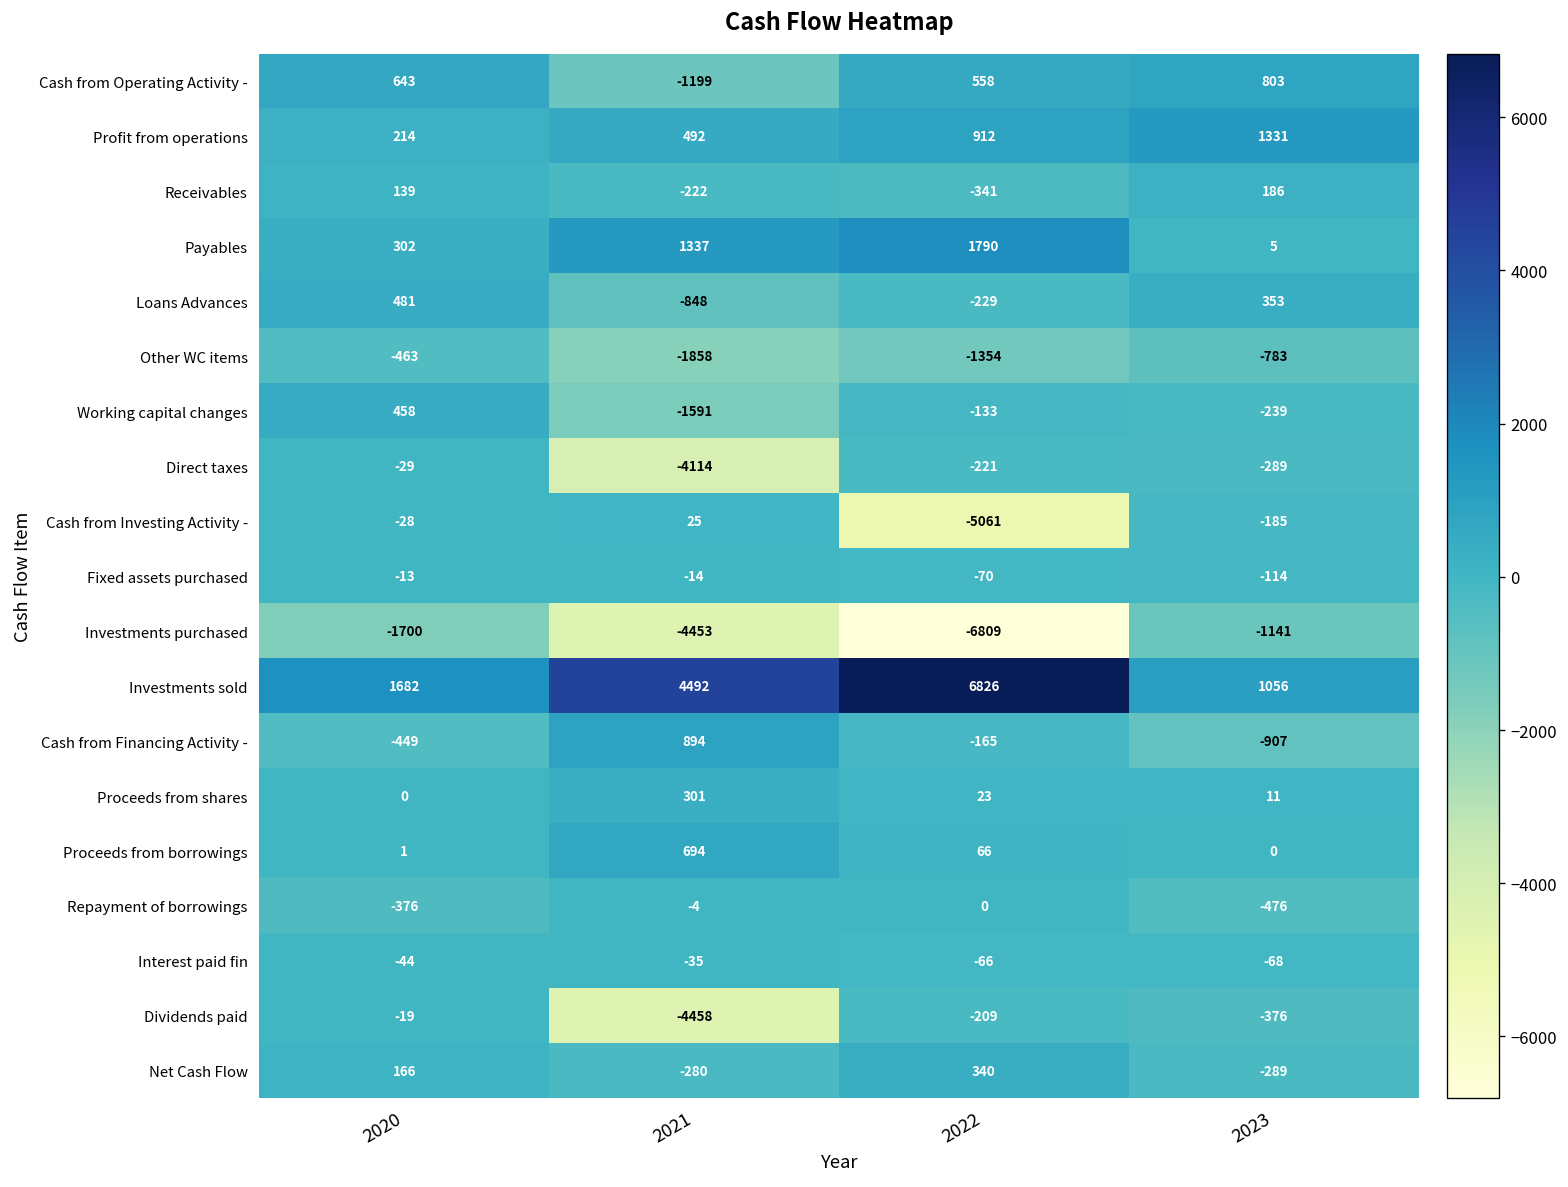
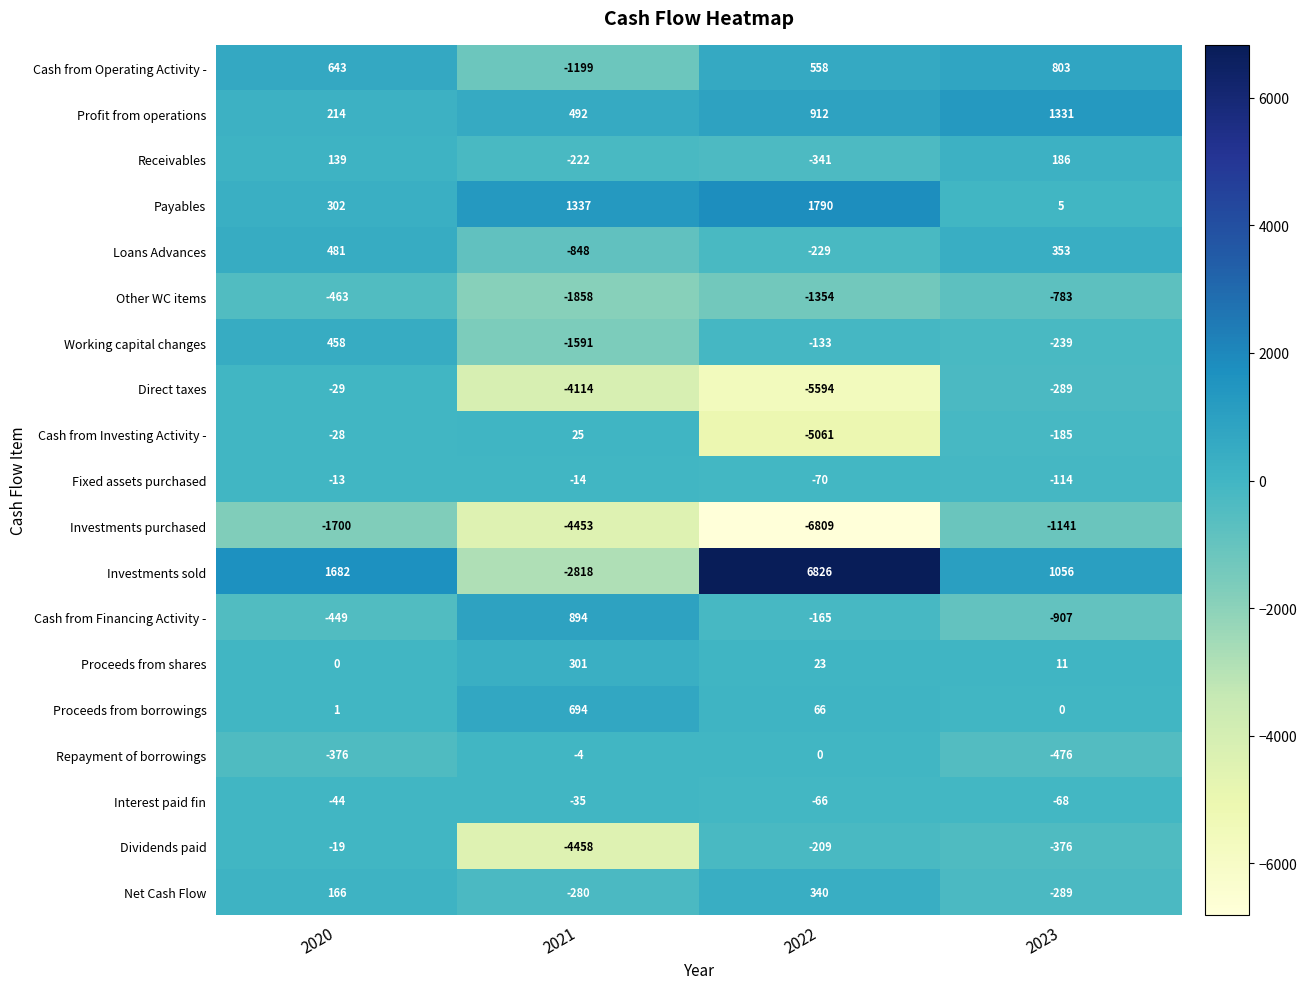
  {
    "Cash from Operating Activity -": {
      "2020": 643,
      "2021": -1199,
      "2022": 558,
      "2023": 803
    },
    "Profit from operations": {
      "2020": 214,
      "2021": 492,
      "2022": 912,
      "2023": 1331
    },
    "Receivables": {
      "2020": 139,
      "2021": -222,
      "2022": -341,
      "2023": 186
    },
    "Payables": {
      "2020": 302,
      "2021": 1337,
      "2022": 1790,
      "2023": 5
    },
    "Loans Advances": {
      "2020": 481,
      "2021": -848,
      "2022": -229,
      "2023": 353
    },
    "Other WC items": {
      "2020": -463,
      "2021": -1858,
      "2022": -1354,
      "2023": -783
    },
    "Working capital changes": {
      "2020": 458,
      "2021": -1591,
      "2022": -133,
      "2023": -239
    },
    "Direct taxes": {
      "2020": -29,
      "2021": -4114,
-     "2022": -221,
+     "2022": -5594,
      "2023": -289
    },
    "Cash from Investing Activity -": {
      "2020": -28,
      "2021": 25,
      "2022": -5061,
      "2023": -185
    },
    "Fixed assets purchased": {
      "2020": -13,
      "2021": -14,
      "2022": -70,
      "2023": -114
    },
    "Investments purchased": {
      "2020": -1700,
      "2021": -4453,
      "2022": -6809,
      "2023": -1141
    },
    "Investments sold": {
      "2020": 1682,
-     "2021": 4492,
+     "2021": -2818,
      "2022": 6826,
      "2023": 1056
    },
    "Cash from Financing Activity -": {
      "2020": -449,
      "2021": 894,
      "2022": -165,
      "2023": -907
    },
    "Proceeds from shares": {
      "2020": 0,
      "2021": 301,
      "2022": 23,
      "2023": 11
    },
    "Proceeds from borrowings": {
      "2020": 1,
      "2021": 694,
      "2022": 66,
      "2023": 0
    },
    "Repayment of borrowings": {
      "2020": -376,
      "2021": -4,
      "2022": 0,
      "2023": -476
    },
    "Interest paid fin": {
      "2020": -44,
      "2021": -35,
      "2022": -66,
      "2023": -68
    },
    "Dividends paid": {
      "2020": -19,
      "2021": -4458,
      "2022": -209,
      "2023": -376
    },
    "Net Cash Flow": {
      "2020": 166,
      "2021": -280,
      "2022": 340,
      "2023": -289
    }
  }
